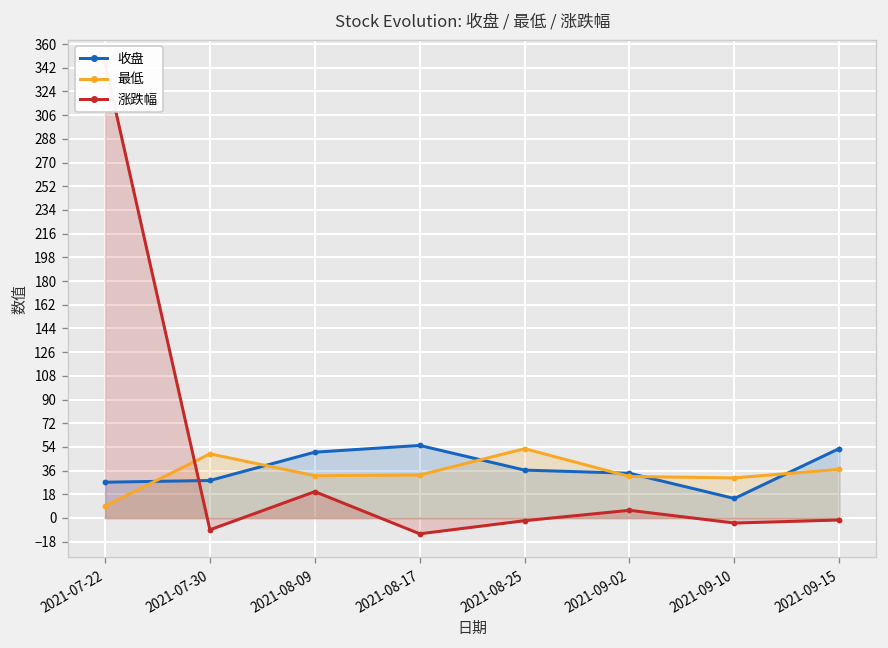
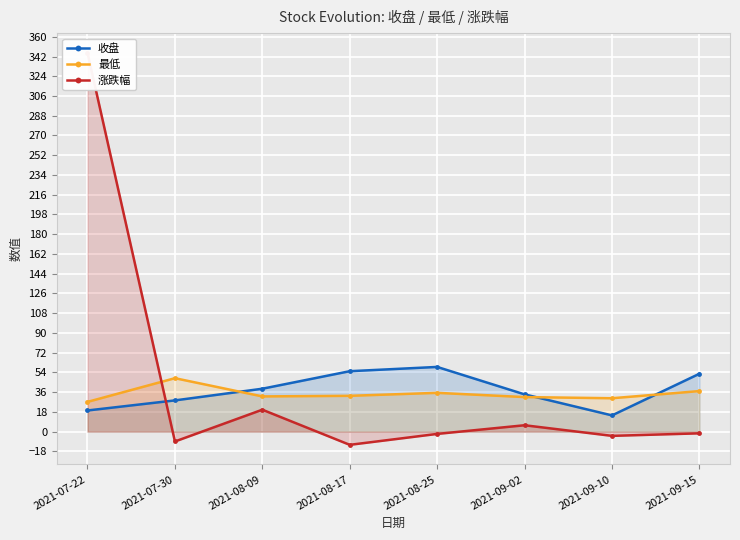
  {
    "收盘": {
-     "2021-07-22": 27,
+     "2021-07-22": 19,
      "2021-07-30": 28,
-     "2021-08-09": 50,
+     "2021-08-09": 39,
      "2021-08-17": 55,
-     "2021-08-25": 36,
+     "2021-08-25": 59,
      "2021-09-02": 34,
      "2021-09-10": 15,
      "2021-09-15": 53
    },
    "最低": {
-     "2021-07-22": 9,
+     "2021-07-22": 27,
      "2021-07-30": 49,
      "2021-08-09": 32,
      "2021-08-17": 33,
-     "2021-08-25": 53,
+     "2021-08-25": 35,
      "2021-09-02": 32,
      "2021-09-10": 30,
      "2021-09-15": 37
    }
  }
